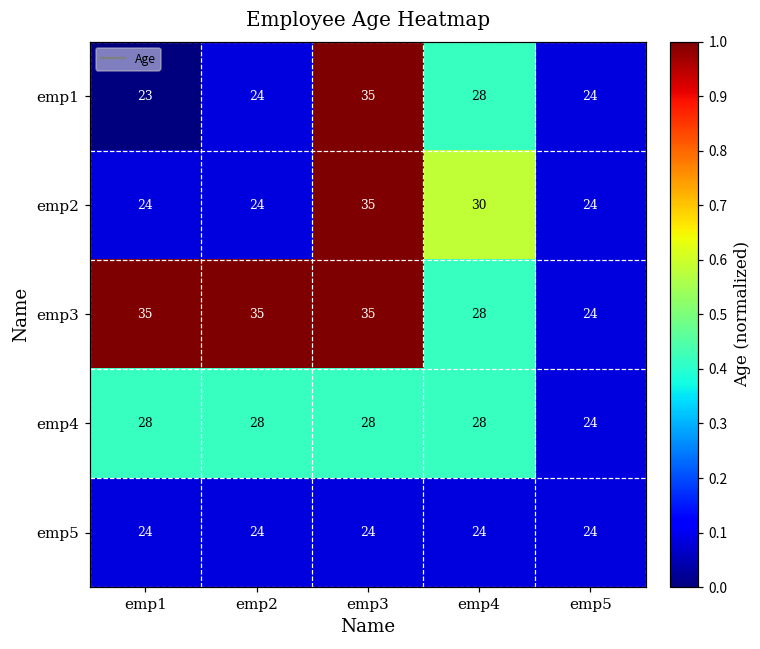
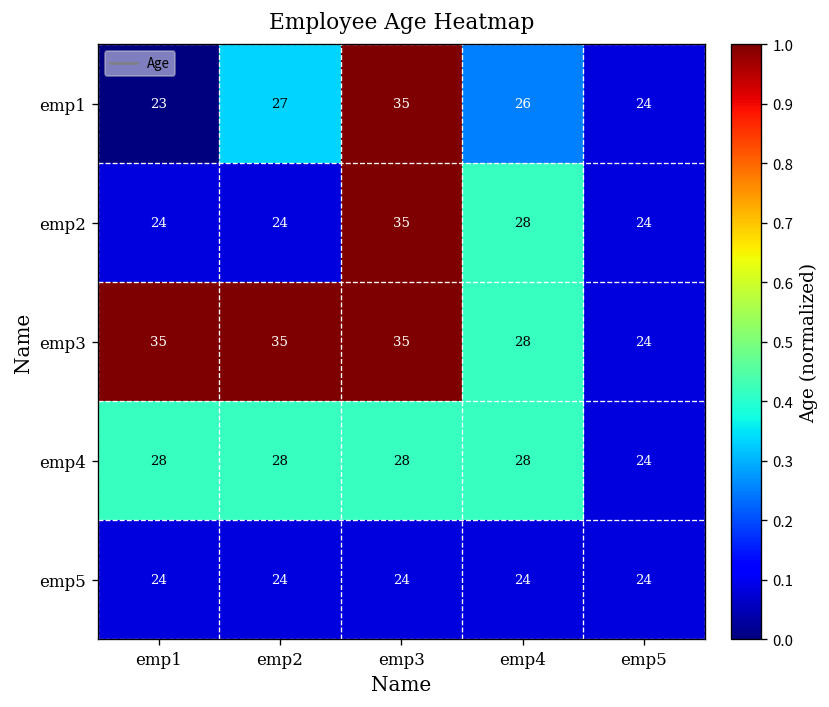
  {
    "emp1": {
      "emp1": 23,
-     "emp2": 24,
+     "emp2": 27,
      "emp3": 35,
-     "emp4": 28,
+     "emp4": 26,
      "emp5": 24
    },
    "emp2": {
      "emp1": 24,
      "emp2": 24,
      "emp3": 35,
-     "emp4": 30,
+     "emp4": 28,
      "emp5": 24
    },
    "emp3": {
      "emp1": 35,
      "emp2": 35,
      "emp3": 35,
      "emp4": 28,
      "emp5": 24
    },
    "emp4": {
      "emp1": 28,
      "emp2": 28,
      "emp3": 28,
      "emp4": 28,
      "emp5": 24
    },
    "emp5": {
      "emp1": 24,
      "emp2": 24,
      "emp3": 24,
      "emp4": 24,
      "emp5": 24
    }
  }
